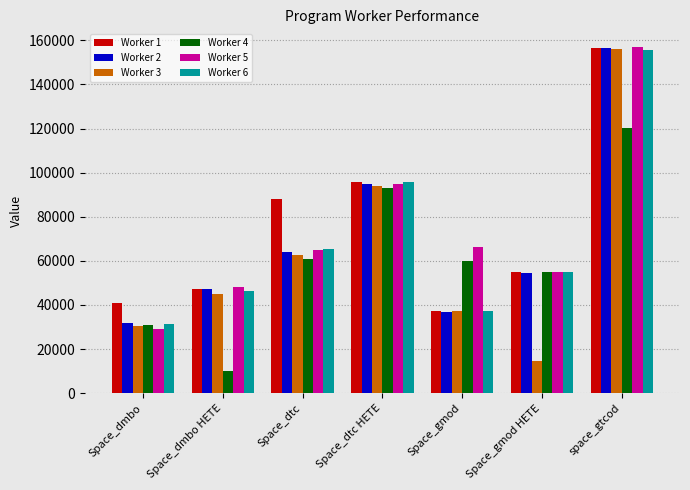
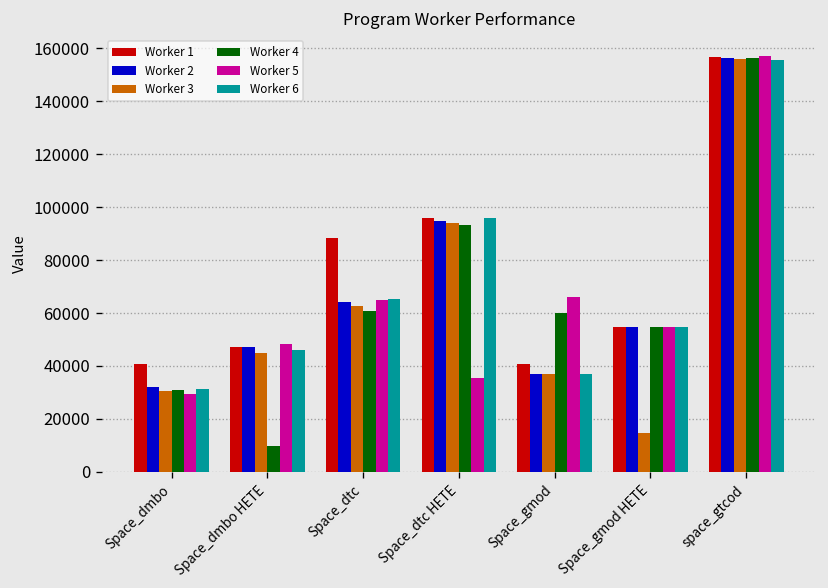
  {
    "Worker 1": {
      "Space_dmbo": 41000,
      "Space_dmbo HETE": 47000,
      "Space_dtc": 88000,
      "Space_dtc HETE": 96000,
-     "Space_gmod": 37000,
+     "Space_gmod": 41000,
      "Space_gmod HETE": 55000,
      "space_gtcod": 157000
    },
    "Worker 2": {
      "Space_dmbo": 32000,
      "Space_dmbo HETE": 47000,
      "Space_dtc": 64000,
      "Space_dtc HETE": 95000,
      "Space_gmod": 37000,
      "Space_gmod HETE": 55000,
      "space_gtcod": 156000
    },
    "Worker 3": {
      "Space_dmbo": 31000,
      "Space_dmbo HETE": 45000,
      "Space_dtc": 63000,
      "Space_dtc HETE": 94000,
      "Space_gmod": 37000,
      "Space_gmod HETE": 15000,
      "space_gtcod": 156000
    },
    "Worker 4": {
      "Space_dmbo": 31000,
      "Space_dmbo HETE": 10000,
      "Space_dtc": 61000,
      "Space_dtc HETE": 93000,
      "Space_gmod": 60000,
      "Space_gmod HETE": 55000,
-     "space_gtcod": 120000
+     "space_gtcod": 156000
    },
    "Worker 5": {
      "Space_dmbo": 29000,
      "Space_dmbo HETE": 48000,
      "Space_dtc": 65000,
-     "Space_dtc HETE": 95000,
+     "Space_dtc HETE": 35000,
      "Space_gmod": 66000,
      "Space_gmod HETE": 55000,
      "space_gtcod": 157000
    },
    "Worker 6": {
      "Space_dmbo": 31000,
      "Space_dmbo HETE": 46000,
      "Space_dtc": 65000,
      "Space_dtc HETE": 96000,
      "Space_gmod": 37000,
      "Space_gmod HETE": 55000,
      "space_gtcod": 155000
    }
  }
